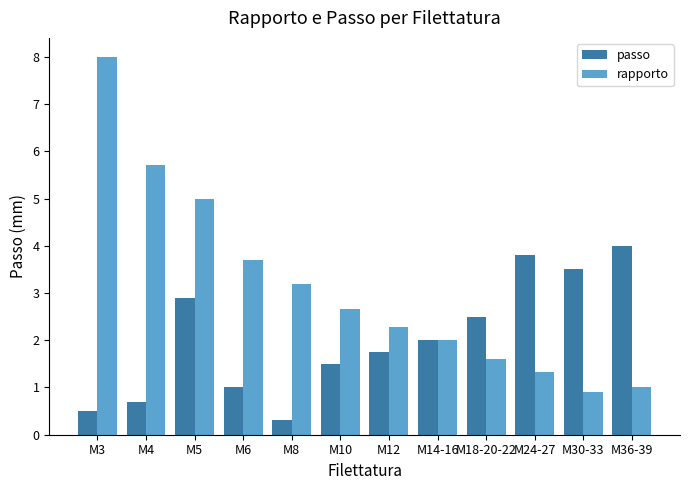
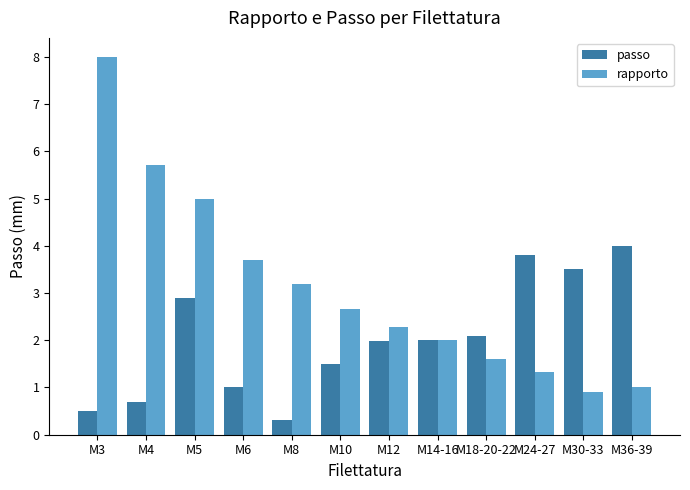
  {
    "passo": {
      "M3": 0.5,
      "M4": 0.7,
      "M5": 2.9,
      "M6": 1.0,
      "M8": 0.3,
      "M10": 1.5,
-     "M12": 1.8,
+     "M12": 2.0,
      "M14-16": 2.0,
-     "M18-20-22": 2.5,
+     "M18-20-22": 2.1,
      "M24-27": 3.8,
      "M30-33": 3.5,
      "M36-39": 4.0
    },
    "rapporto": {
      "M3": 8.0,
      "M4": 5.7,
      "M5": 5.0,
      "M6": 3.7,
      "M8": 3.2,
      "M10": 2.7,
      "M12": 2.3,
      "M14-16": 2.0,
      "M18-20-22": 1.6,
      "M24-27": 1.3,
      "M30-33": 0.9,
      "M36-39": 1.0
    }
  }
